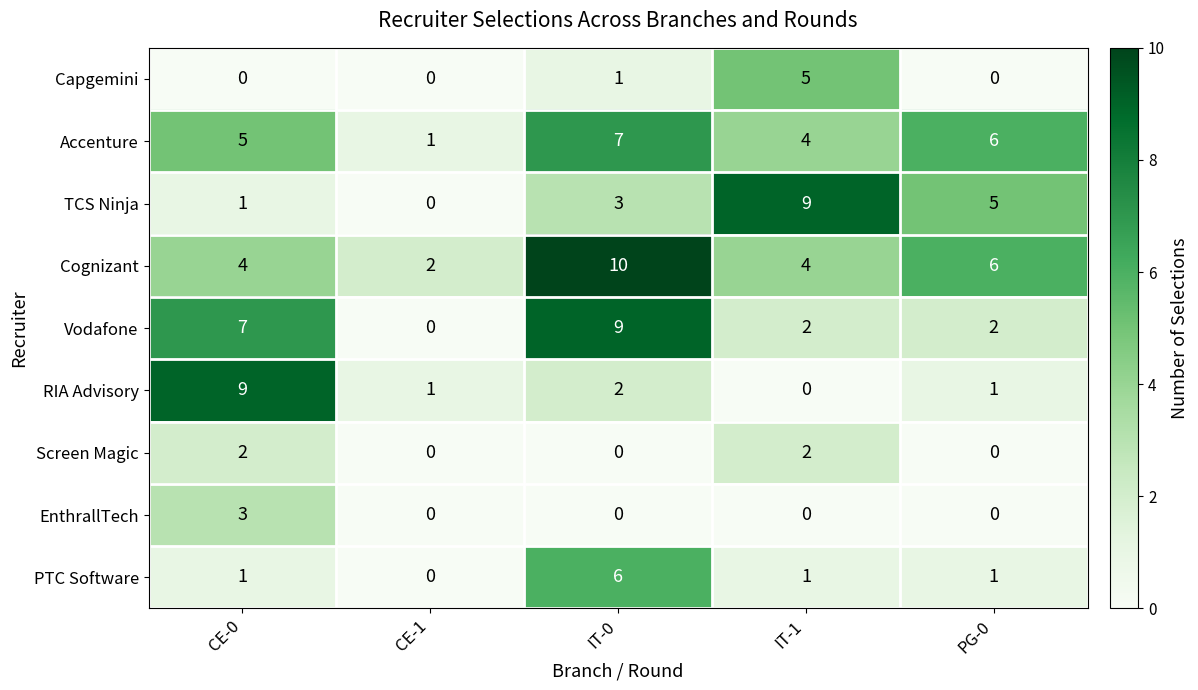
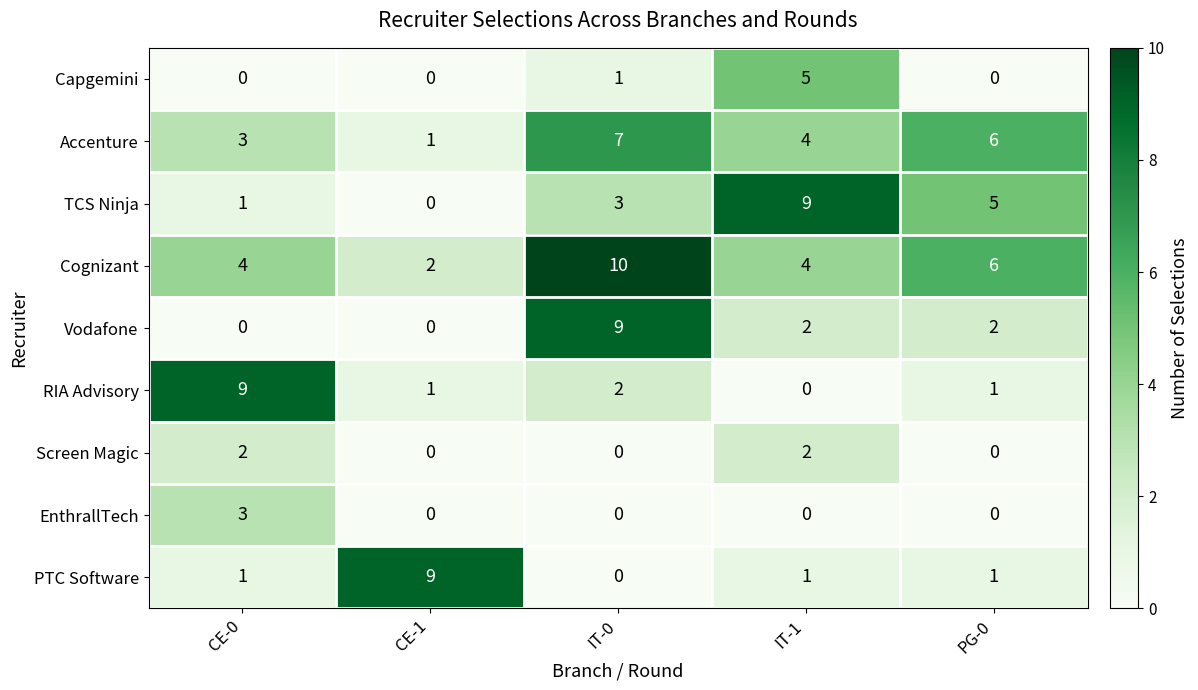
  {
    "Capgemini": {
      "CE-0": 0,
      "CE-1": 0,
      "IT-0": 1,
      "IT-1": 5,
      "PG-0": 0
    },
    "Accenture": {
-     "CE-0": 5,
+     "CE-0": 3,
      "CE-1": 1,
      "IT-0": 7,
      "IT-1": 4,
      "PG-0": 6
    },
    "TCS Ninja": {
      "CE-0": 1,
      "CE-1": 0,
      "IT-0": 3,
      "IT-1": 9,
      "PG-0": 5
    },
    "Cognizant": {
      "CE-0": 4,
      "CE-1": 2,
      "IT-0": 10,
      "IT-1": 4,
      "PG-0": 6
    },
    "Vodafone": {
-     "CE-0": 7,
+     "CE-0": 0,
      "CE-1": 0,
      "IT-0": 9,
      "IT-1": 2,
      "PG-0": 2
    },
    "RIA Advisory": {
      "CE-0": 9,
      "CE-1": 1,
      "IT-0": 2,
      "IT-1": 0,
      "PG-0": 1
    },
    "Screen Magic": {
      "CE-0": 2,
      "CE-1": 0,
      "IT-0": 0,
      "IT-1": 2,
      "PG-0": 0
    },
    "EnthrallTech": {
      "CE-0": 3,
      "CE-1": 0,
      "IT-0": 0,
      "IT-1": 0,
      "PG-0": 0
    },
    "PTC Software": {
      "CE-0": 1,
-     "CE-1": 0,
-     "IT-0": 6,
+     "CE-1": 9,
+     "IT-0": 0,
      "IT-1": 1,
      "PG-0": 1
    }
  }
